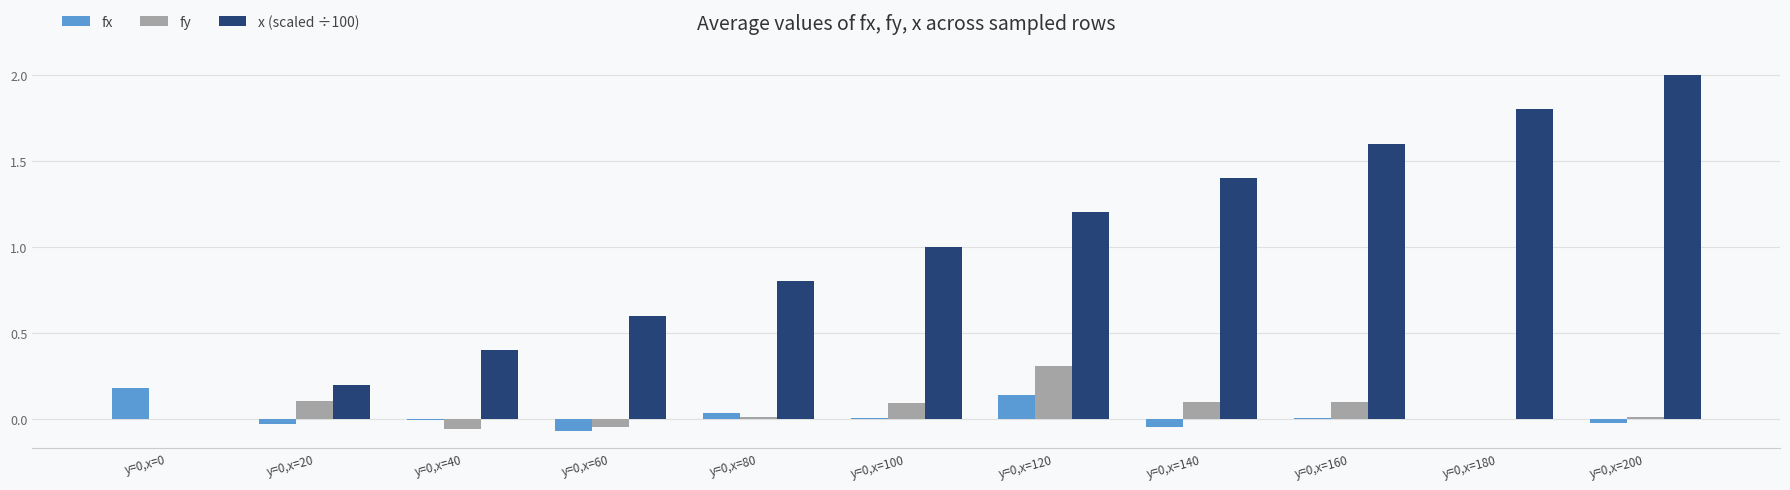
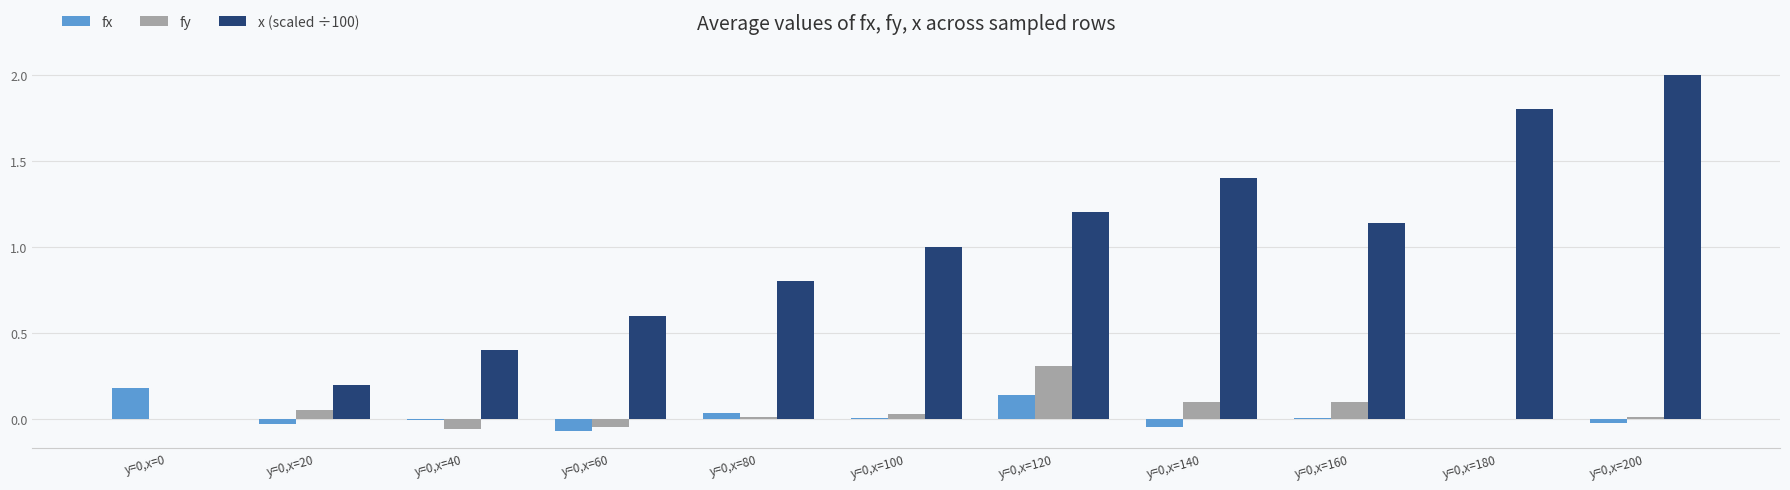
  {
    "fx": {
      "y=0,x=0": 0.18,
      "y=0,x=20": -0.03,
      "y=0,x=60": -0.07,
      "y=0,x=80": 0.04,
      "y=0,x=120": 0.14,
      "y=0,x=140": -0.05,
      "y=0,x=200": -0.02
    },
    "fy": {
-     "y=0,x=20": 0.11,
+     "y=0,x=20": 0.05,
      "y=0,x=40": -0.06,
      "y=0,x=60": -0.05,
-     "y=0,x=100": 0.09,
+     "y=0,x=100": 0.03,
      "y=0,x=120": 0.31,
      "y=0,x=140": 0.10,
      "y=0,x=160": 0.10,
      "y=0,x=200": 0.01
    },
    "x (scaled ÷100)": {
      "y=0,x=0": 0.00,
      "y=0,x=20": 0.20,
      "y=0,x=40": 0.40,
      "y=0,x=60": 0.60,
      "y=0,x=80": 0.80,
      "y=0,x=100": 1.00,
      "y=0,x=120": 1.20,
      "y=0,x=140": 1.40,
-     "y=0,x=160": 1.60,
+     "y=0,x=160": 1.14,
      "y=0,x=180": 1.80,
      "y=0,x=200": 2.00
    }
  }
